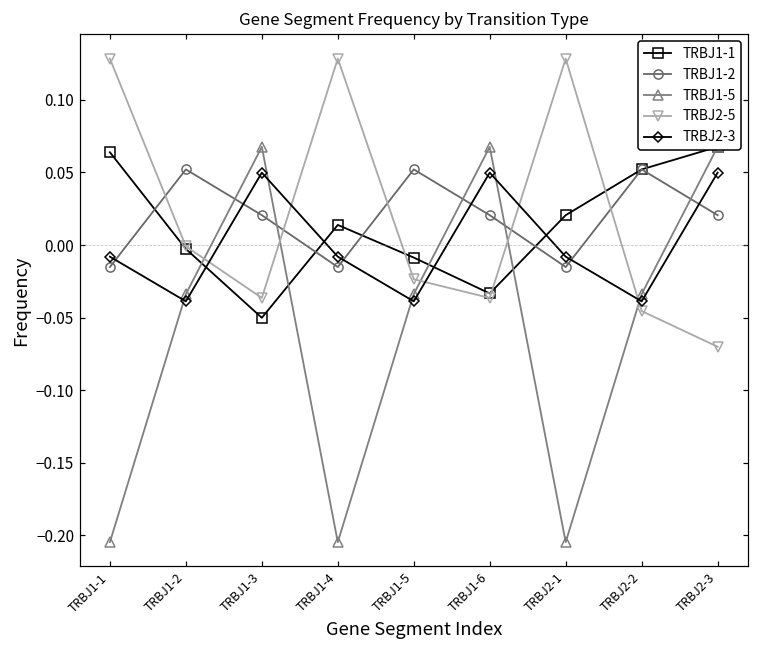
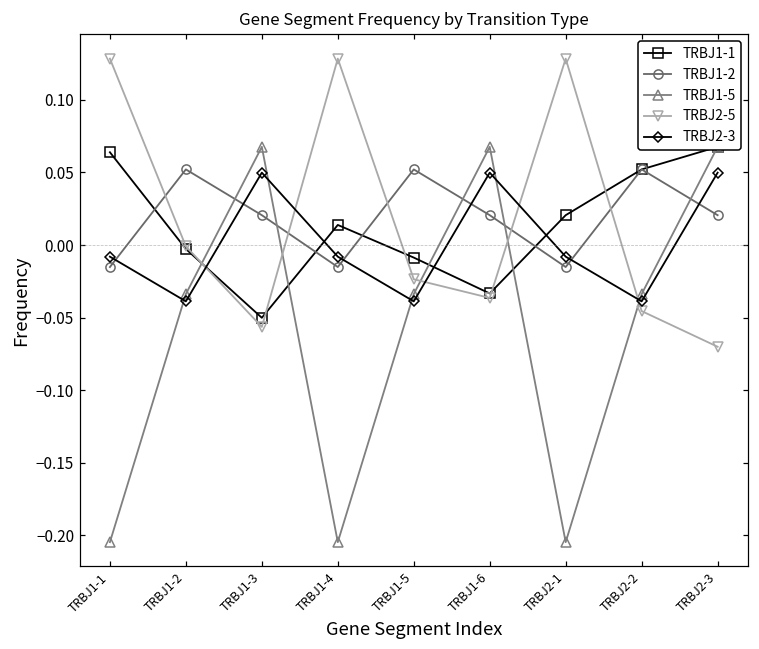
  {
    "TRBJ2-5": {
      "TRBJ1-1": 0.128,
-     "TRBJ1-3": -0.036,
+     "TRBJ1-3": -0.056,
      "TRBJ1-4": 0.128,
      "TRBJ1-5": -0.024,
      "TRBJ1-6": -0.036,
      "TRBJ2-1": 0.128,
      "TRBJ2-2": -0.046,
      "TRBJ2-3": -0.070
    }
  }
